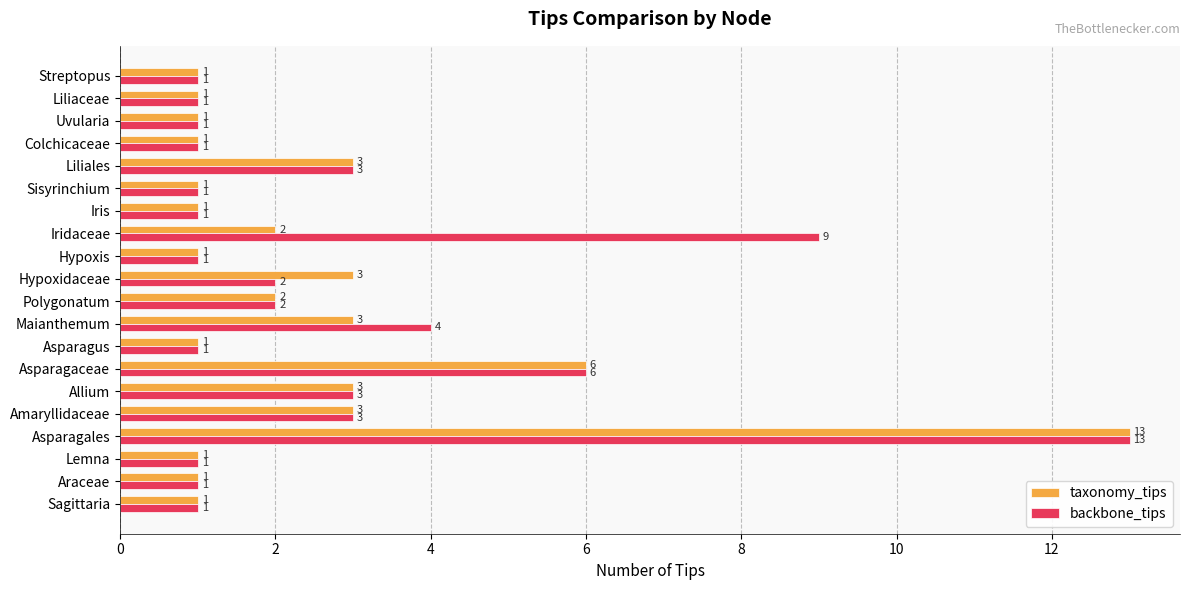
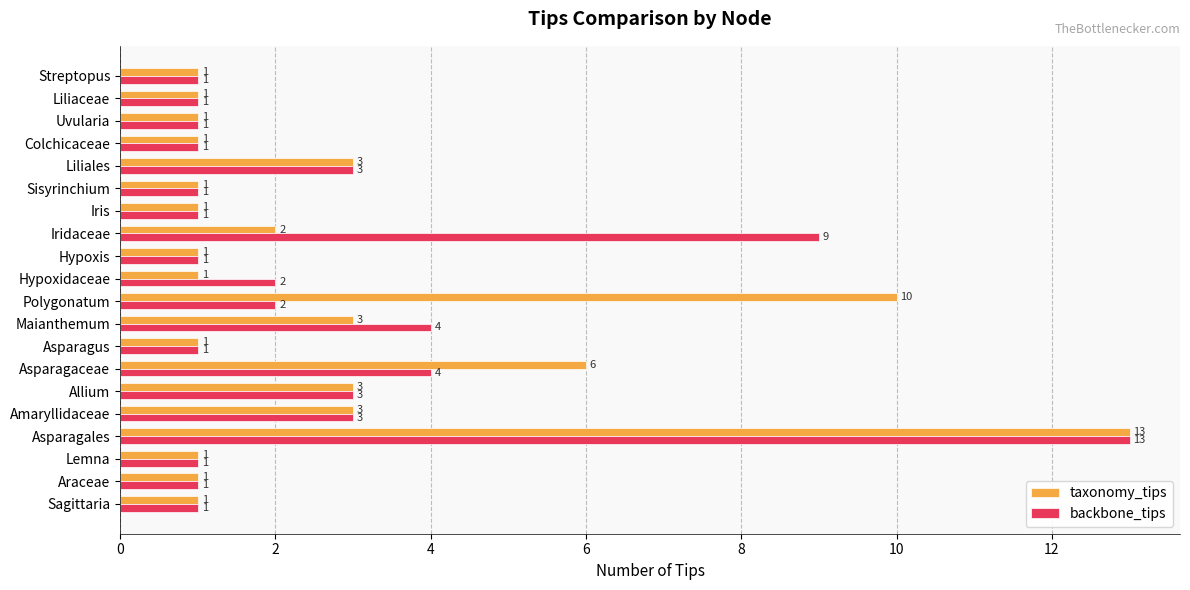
  {
    "taxonomy_tips": {
      "Iridaceae": 2,
-     "Hypoxidaceae": 3,
-     "Polygonatum": 2,
+     "Hypoxidaceae": 1,
+     "Polygonatum": 10,
      "Maianthemum": 3
    },
    "backbone_tips": {
      "Iridaceae": 9,
      "Hypoxidaceae": 2,
      "Maianthemum": 4,
-     "Asparagaceae": 6
+     "Asparagaceae": 4
    }
  }
